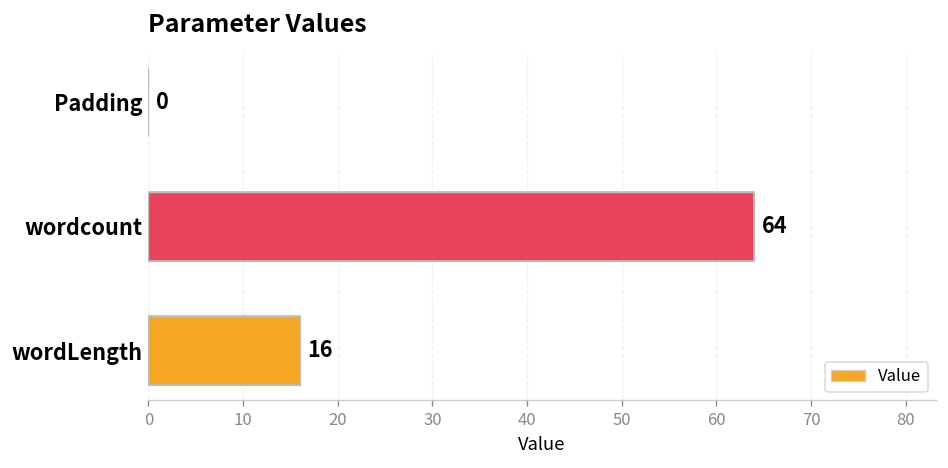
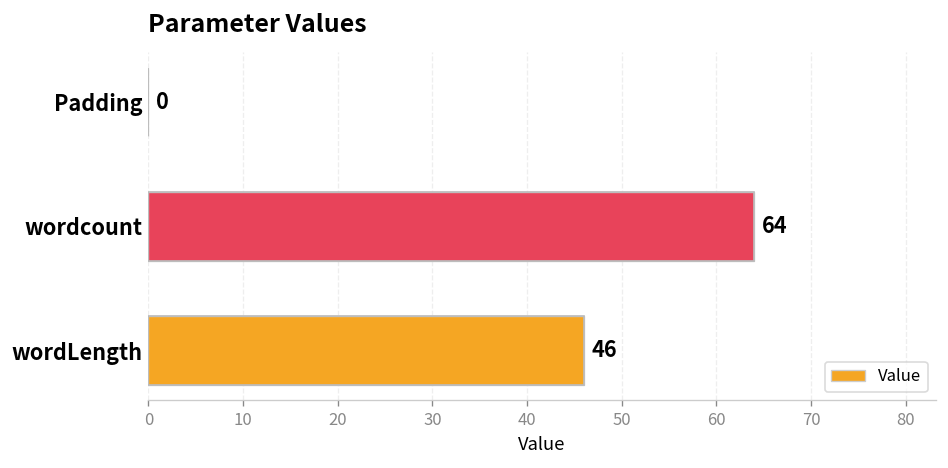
  {
    "Padding": 0,
    "wordcount": 64,
-   "wordLength": 16
+   "wordLength": 46
  }
